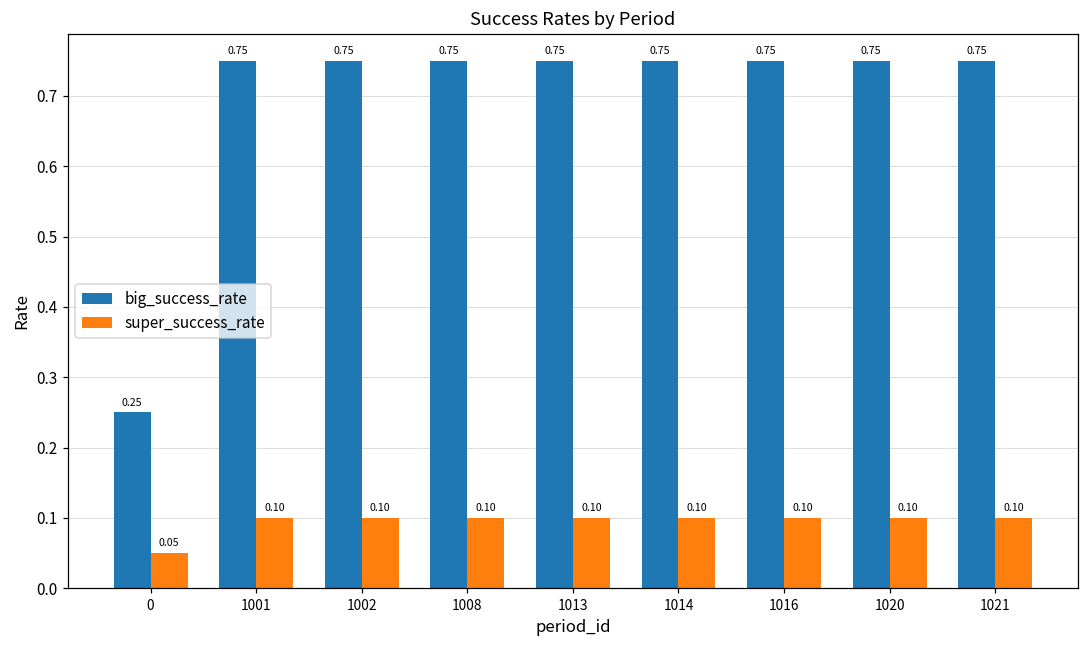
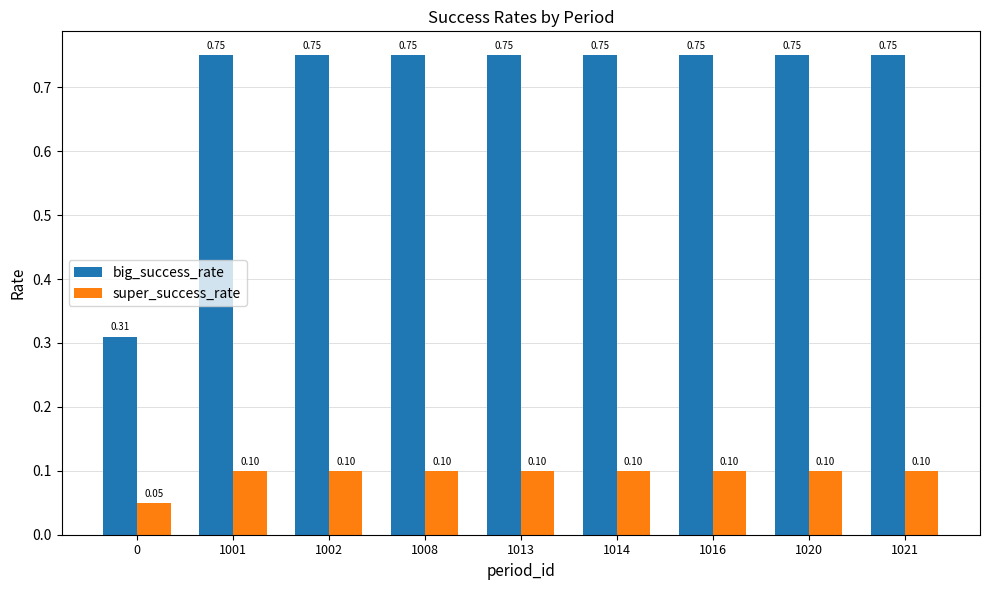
  {
    "big_success_rate": {
-     "0": 0.25,
+     "0": 0.31,
      "1001": 0.75,
      "1002": 0.75,
      "1008": 0.75,
      "1013": 0.75,
      "1014": 0.75,
      "1016": 0.75,
      "1020": 0.75,
      "1021": 0.75
    },
    "super_success_rate": {
      "0": 0.05,
      "1001": 0.10,
      "1002": 0.10,
      "1008": 0.10,
      "1013": 0.10,
      "1014": 0.10,
      "1016": 0.10,
      "1020": 0.10,
      "1021": 0.10
    }
  }
